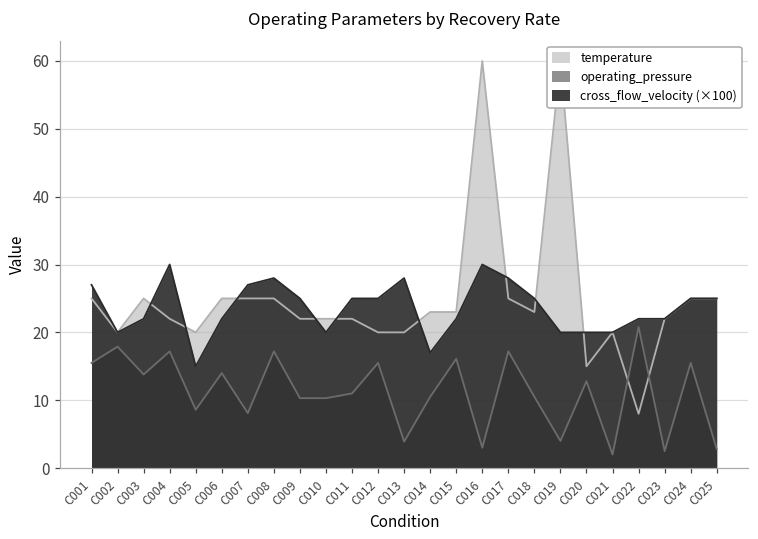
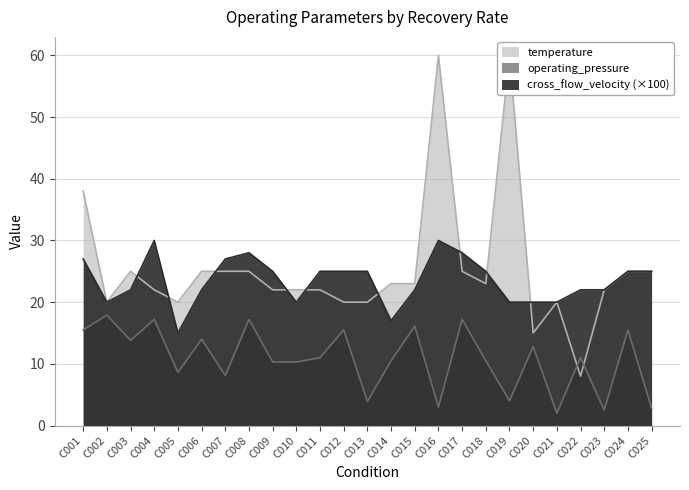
  {
    "temperature": {
-     "C001": 25,
+     "C001": 38,
      "C003": 25,
      "C004": 22,
      "C005": 20,
      "C006": 25,
      "C007": 25,
      "C008": 25,
      "C009": 22,
      "C010": 22,
      "C011": 22,
      "C012": 20,
      "C013": 20,
      "C014": 23,
      "C015": 23,
      "C016": 60,
      "C017": 25,
      "C018": 23,
      "C020": 15,
      "C022": 8
    },
    "operating_pressure": {
      "C001": 16,
      "C002": 18,
      "C003": 14,
      "C004": 17,
      "C005": 9,
      "C006": 14,
      "C007": 8,
      "C008": 17,
      "C009": 10,
      "C010": 10,
      "C011": 11,
      "C012": 16,
      "C013": 4,
      "C014": 11,
      "C015": 16,
      "C016": 3,
      "C017": 17,
      "C018": 11,
      "C019": 4,
      "C020": 13,
      "C021": 2,
-     "C022": 21,
+     "C022": 11,
      "C023": 3,
      "C024": 16,
      "C025": 3
    },
    "cross_flow_velocity (×100)": {
      "C001": 27,
      "C003": 22,
      "C004": 30,
      "C005": 15,
      "C006": 22,
      "C007": 27,
      "C008": 28,
      "C009": 25,
      "C010": 20,
      "C011": 25,
      "C012": 25,
-     "C013": 28,
+     "C013": 25,
      "C014": 17,
      "C015": 22,
      "C016": 30,
      "C017": 28,
      "C018": 25,
      "C019": 20,
      "C020": 20,
      "C022": 22
    }
  }
